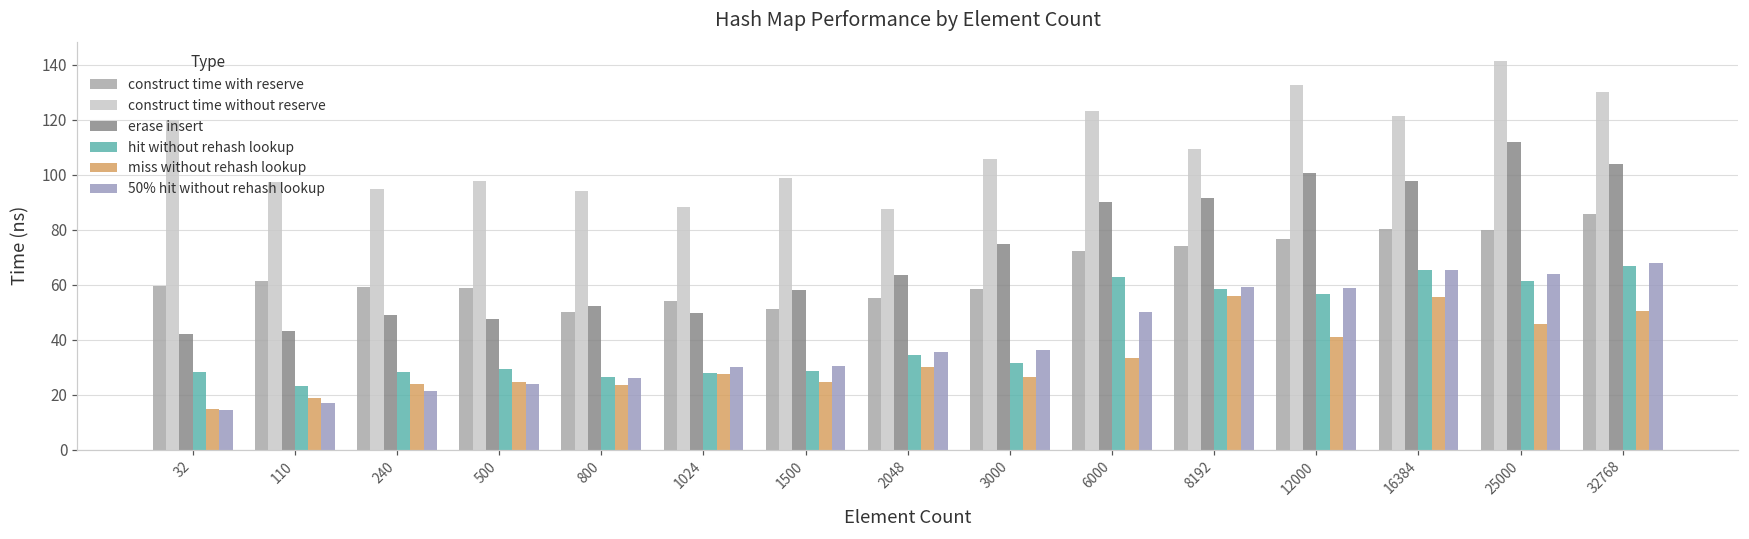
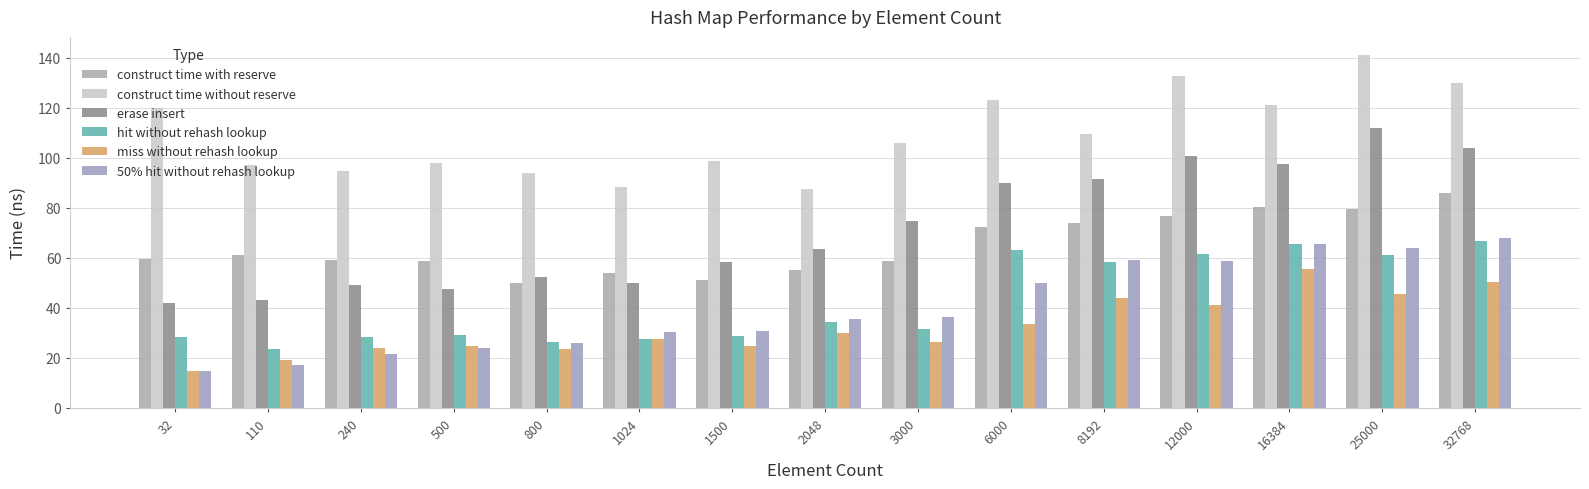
  {
    "hit without rehash lookup": {
      "32": 28,
      "110": 23,
      "240": 28,
      "500": 29,
      "800": 26,
      "1024": 28,
      "1500": 29,
      "2048": 34,
      "3000": 32,
      "6000": 63,
      "8192": 58,
-     "12000": 57,
+     "12000": 61,
      "16384": 65,
      "25000": 61,
      "32768": 67
    },
    "miss without rehash lookup": {
      "32": 15,
      "110": 19,
      "240": 24,
      "500": 25,
      "800": 24,
      "1024": 27,
      "1500": 25,
      "2048": 30,
      "3000": 26,
      "6000": 33,
-     "8192": 56,
+     "8192": 44,
      "12000": 41,
      "16384": 56,
      "25000": 46,
      "32768": 50
    }
  }
